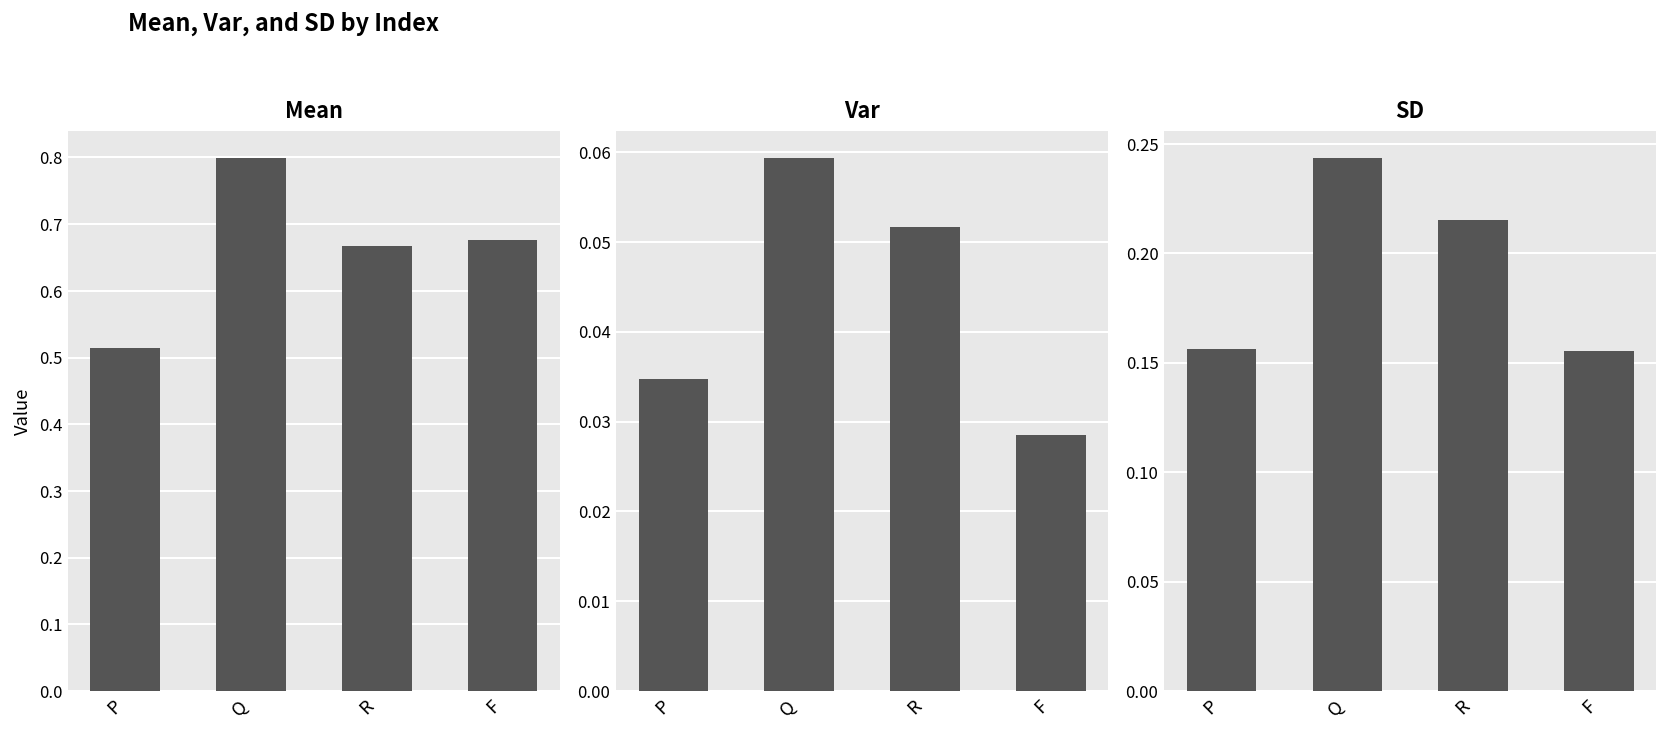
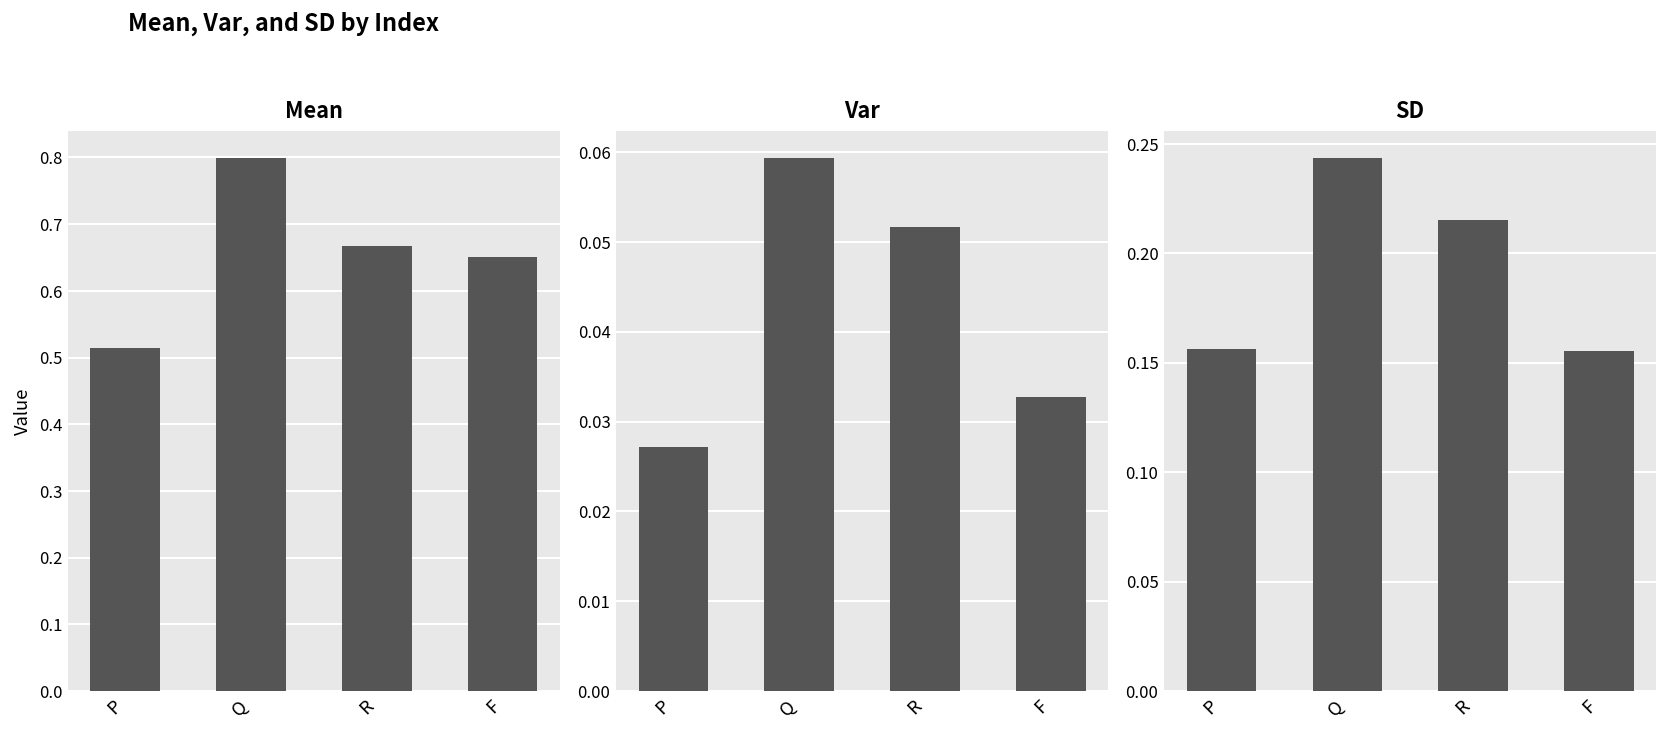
  {
    "Mean": {
      "P": 0.51,
      "Q": 0.80,
      "R": 0.67,
-     "F": 0.68
+     "F": 0.65
    },
    "Var": {
-     "P": 0.035,
+     "P": 0.027,
      "Q": 0.059,
      "R": 0.052,
-     "F": 0.028
+     "F": 0.033
    },
    "SD": {
      "P": 0.156,
      "Q": 0.244,
      "R": 0.215,
      "F": 0.155
    }
  }
